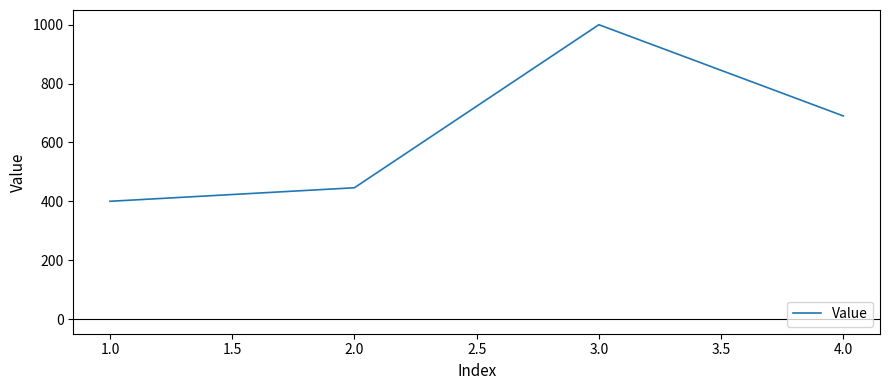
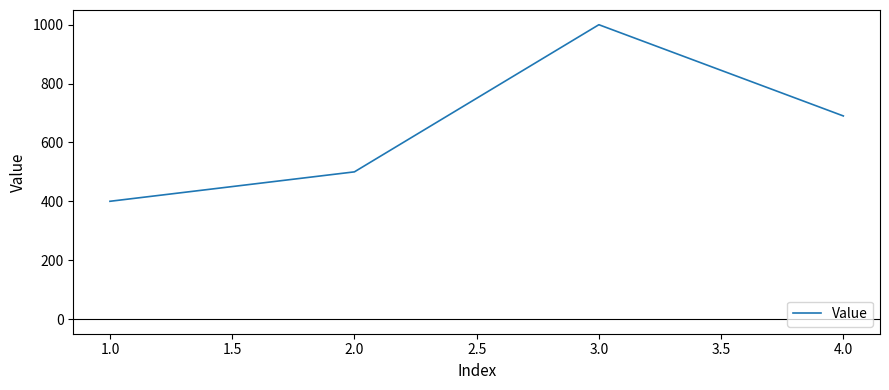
  {
    "1.0": 400,
-   "2.0": 450,
+   "2.0": 500,
    "3.0": 1000,
    "4.0": 690
  }
